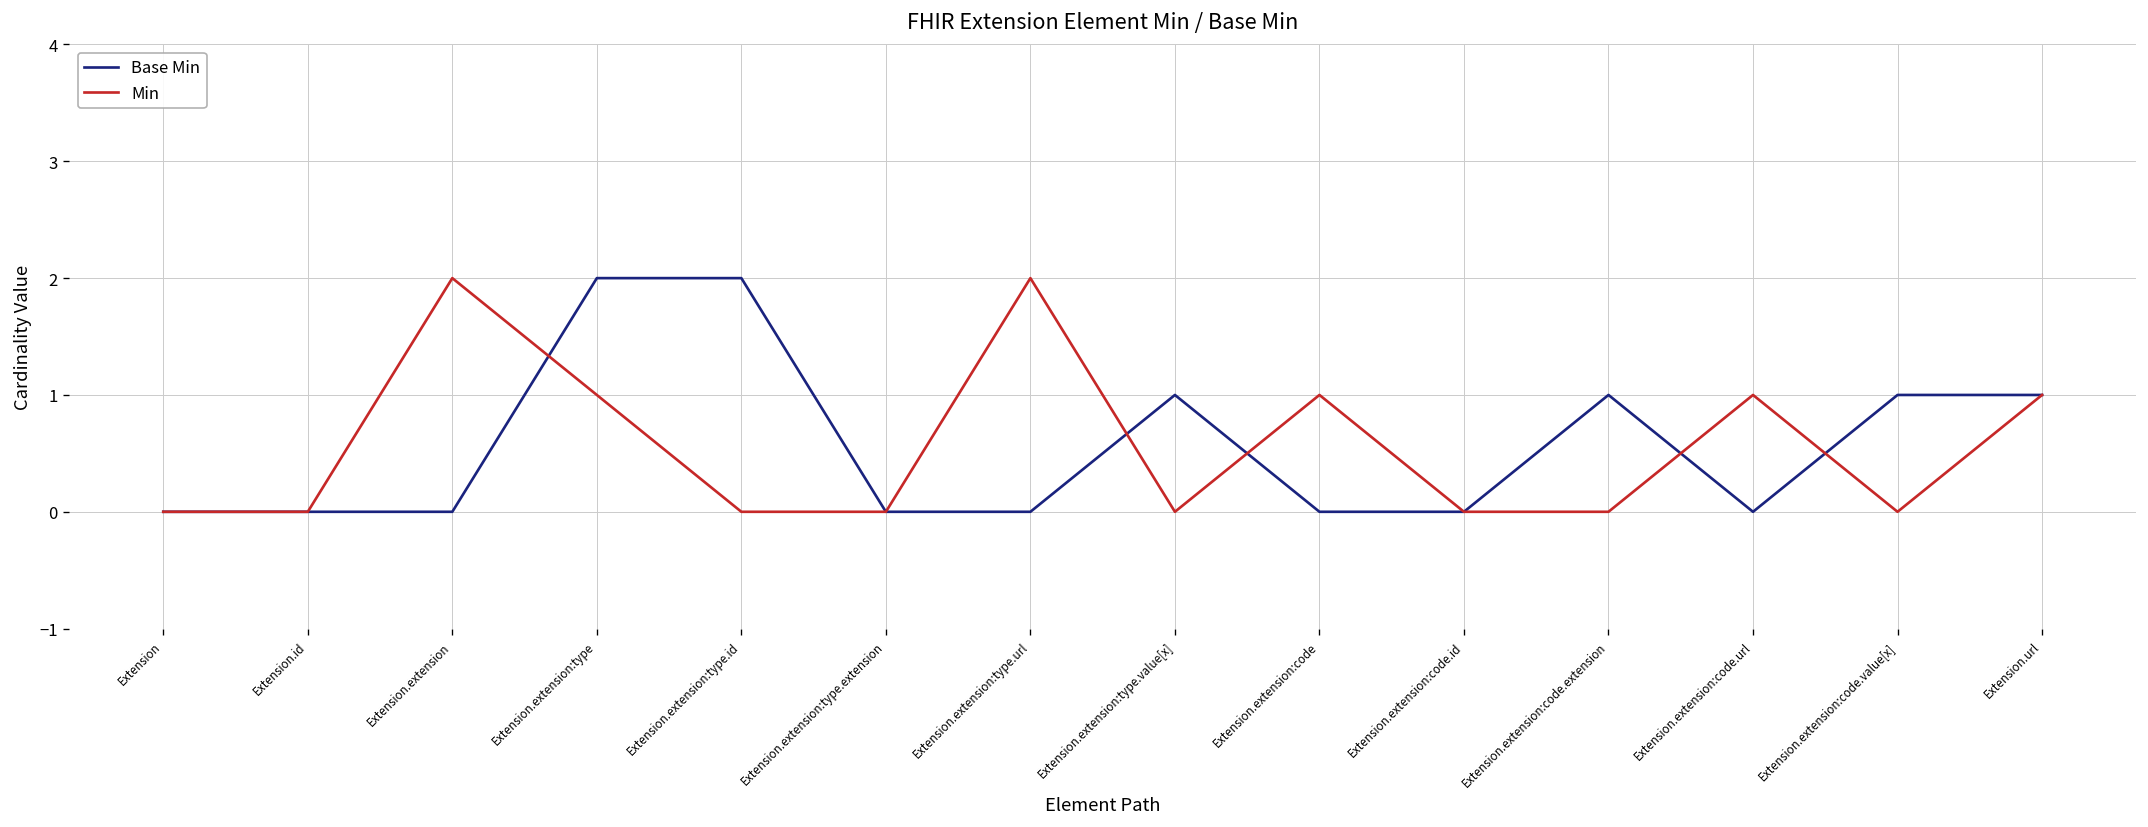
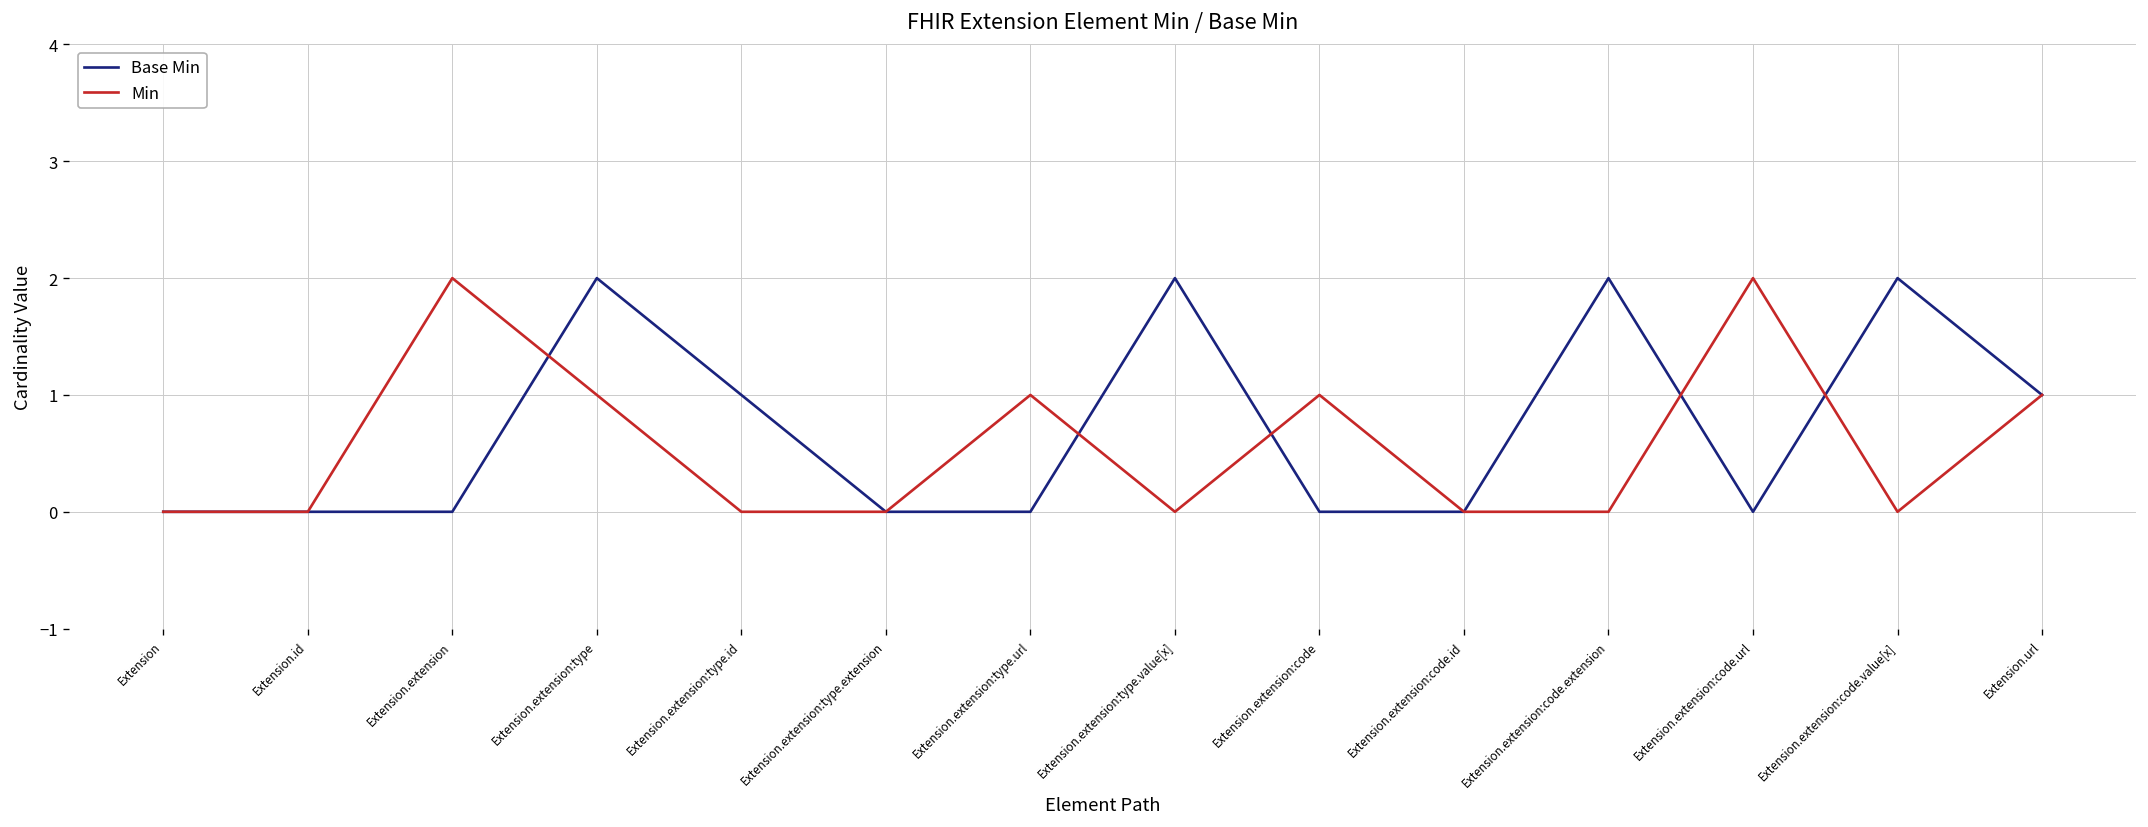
  {
    "Base Min": {
      "Extension.extension": 0,
      "Extension.extension:type": 2,
-     "Extension.extension:type.id": 2,
+     "Extension.extension:type.id": 1,
      "Extension.extension:type.url": 0,
-     "Extension.extension:type.value[x]": 1,
+     "Extension.extension:type.value[x]": 2,
      "Extension.extension:code": 0,
-     "Extension.extension:code.extension": 1,
+     "Extension.extension:code.extension": 2,
      "Extension.extension:code.url": 0,
-     "Extension.extension:code.value[x]": 1
+     "Extension.extension:code.value[x]": 2
    },
    "Min": {
      "Extension.extension": 2,
      "Extension.extension:type": 1,
      "Extension.extension:type.id": 0,
-     "Extension.extension:type.url": 2,
+     "Extension.extension:type.url": 1,
      "Extension.extension:type.value[x]": 0,
      "Extension.extension:code": 1,
      "Extension.extension:code.extension": 0,
-     "Extension.extension:code.url": 1,
+     "Extension.extension:code.url": 2,
      "Extension.extension:code.value[x]": 0
    }
  }
